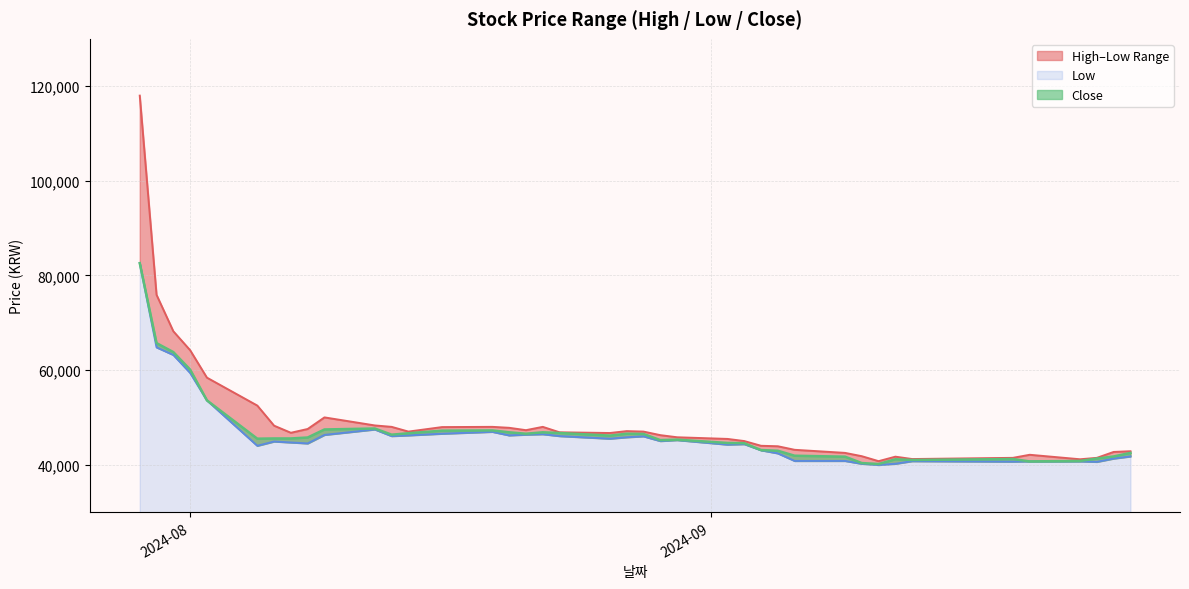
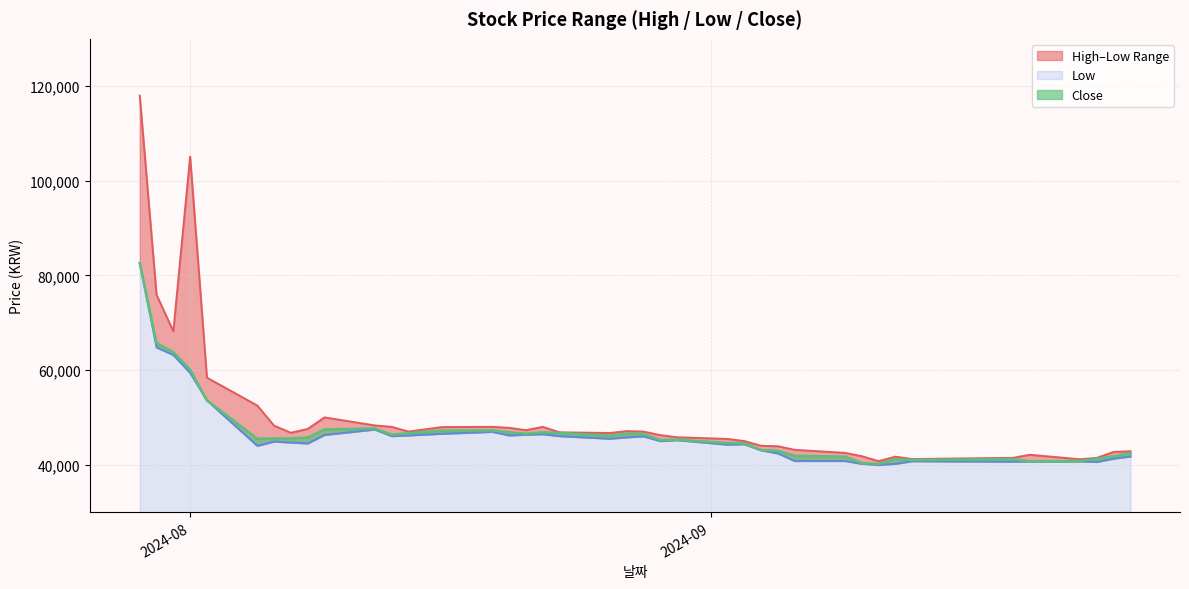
  {
    "High–Low Range": {
-     "2024-08": "64,000"
+     "2024-08": "105,000"
    },
    "Low": {
      "2024-08": "59,000"
    },
    "Close": {
      "2024-08": "60,000"
    }
  }
